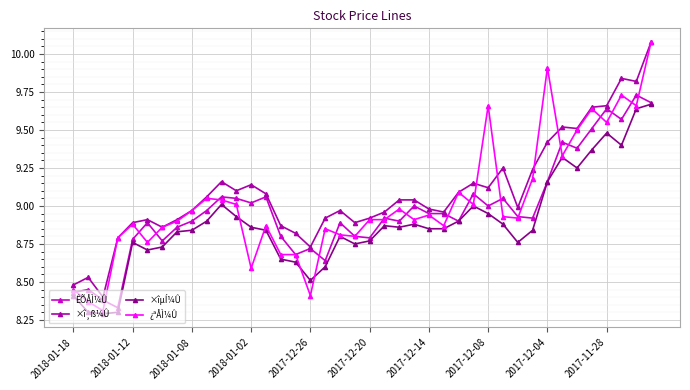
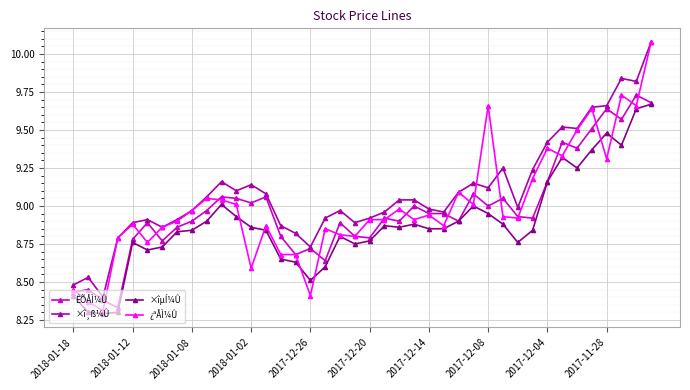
  {
    "¿ªÅÌ¼Û": {
      "2018-01-18": 8.45,
      "2018-01-02": 8.59,
      "2017-12-26": 8.41,
      "2017-12-08": 9.66,
-     "2017-12-04": 9.91,
-     "2017-11-28": 9.55
+     "2017-12-04": 9.38,
+     "2017-11-28": 9.31
    }
  }
